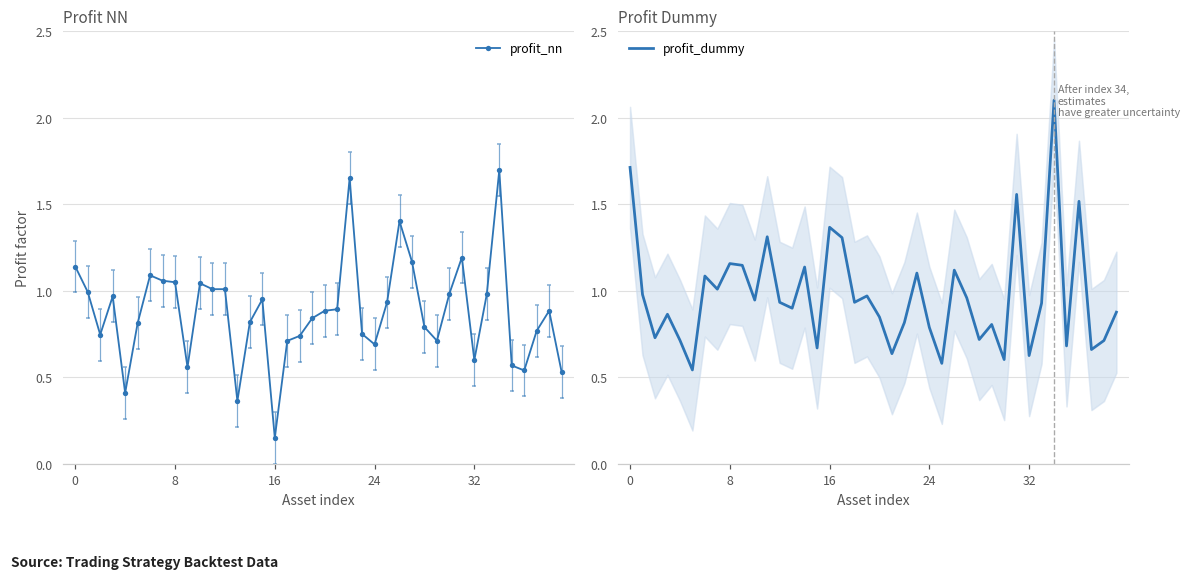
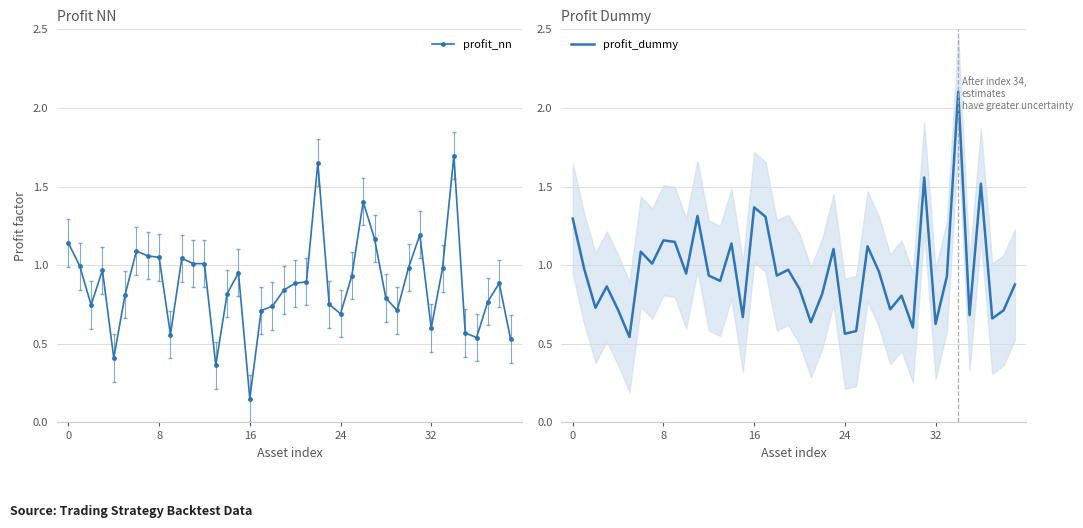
  {
    "Profit Dummy": {
      "profit_dummy": {
-       "0": 1.71,
+       "0": 1.30,
        "8": 1.16,
        "16": 1.37,
-       "24": 0.79,
+       "24": 0.56,
        "32": 0.63
      }
    }
  }
